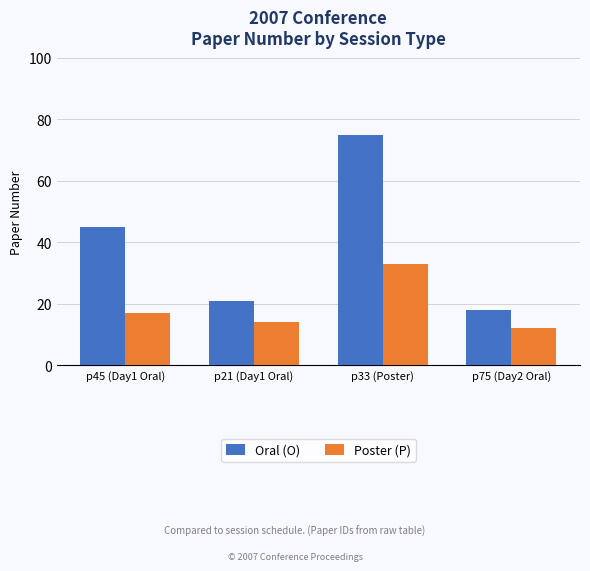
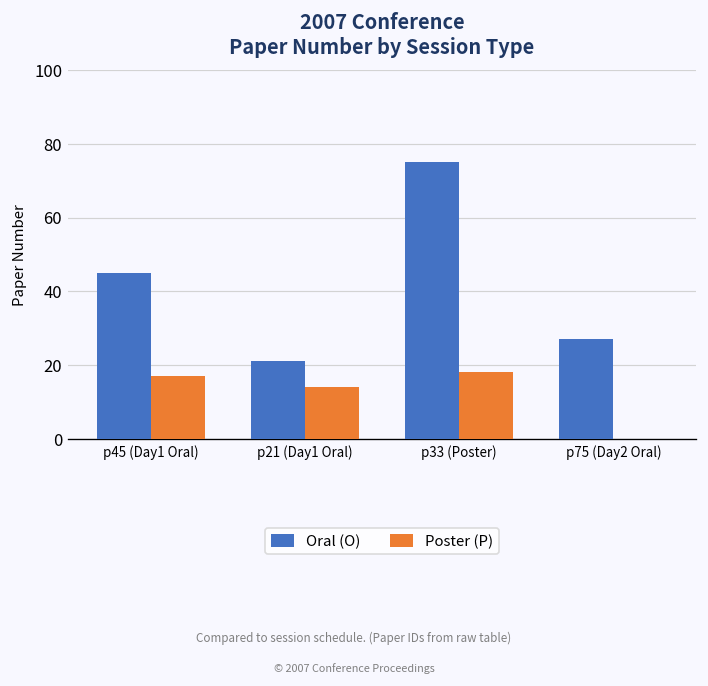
  {
    "Oral (O)": {
      "p45 (Day1 Oral)": 45,
      "p21 (Day1 Oral)": 21,
      "p33 (Poster)": 75,
-     "p75 (Day2 Oral)": 18
+     "p75 (Day2 Oral)": 27
    },
    "Poster (P)": {
      "p45 (Day1 Oral)": 17,
      "p21 (Day1 Oral)": 14,
-     "p33 (Poster)": 33,
-     "p75 (Day2 Oral)": 12
+     "p33 (Poster)": 18,
+     "p75 (Day2 Oral)": 0
    }
  }
